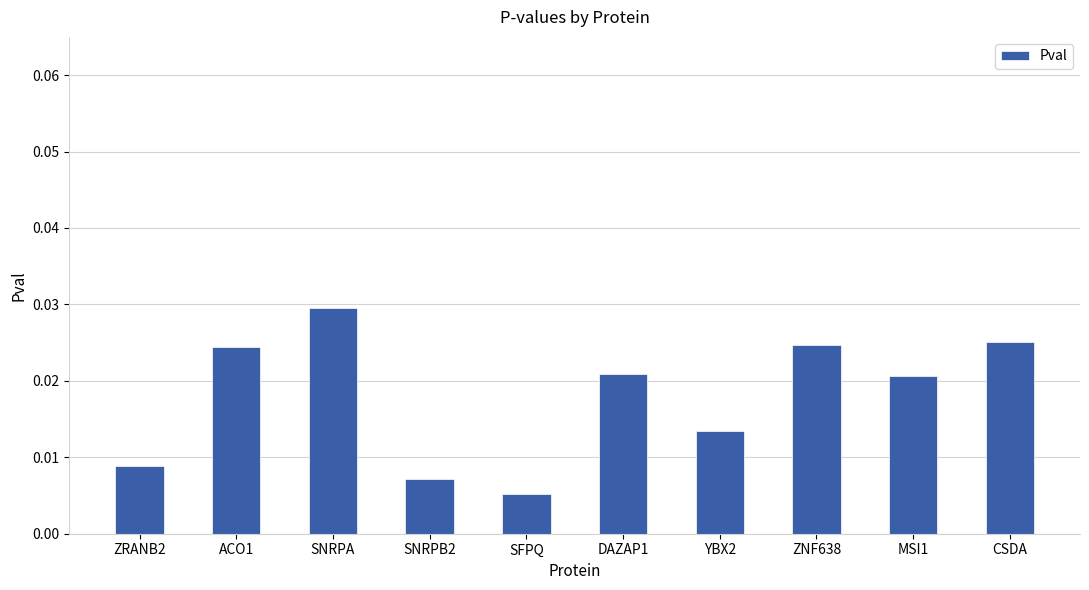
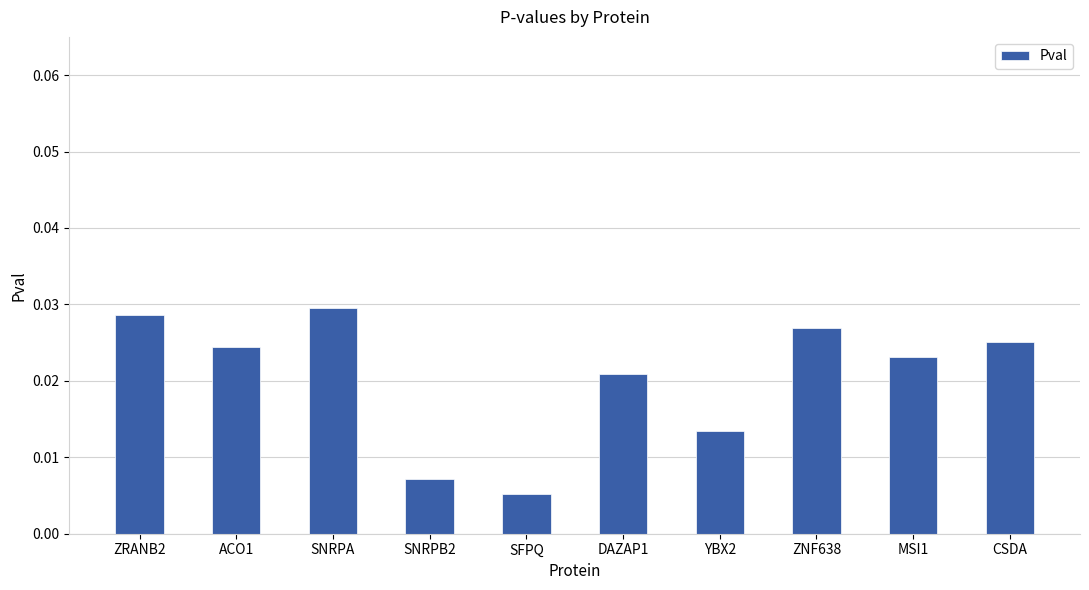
  {
-   "ZRANB2": 0.009,
+   "ZRANB2": 0.029,
    "ACO1": 0.024,
    "SNRPA": 0.030,
    "SNRPB2": 0.007,
    "SFPQ": 0.005,
    "DAZAP1": 0.021,
    "YBX2": 0.013,
-   "ZNF638": 0.025,
-   "MSI1": 0.021,
+   "ZNF638": 0.027,
+   "MSI1": 0.023,
    "CSDA": 0.025
  }
